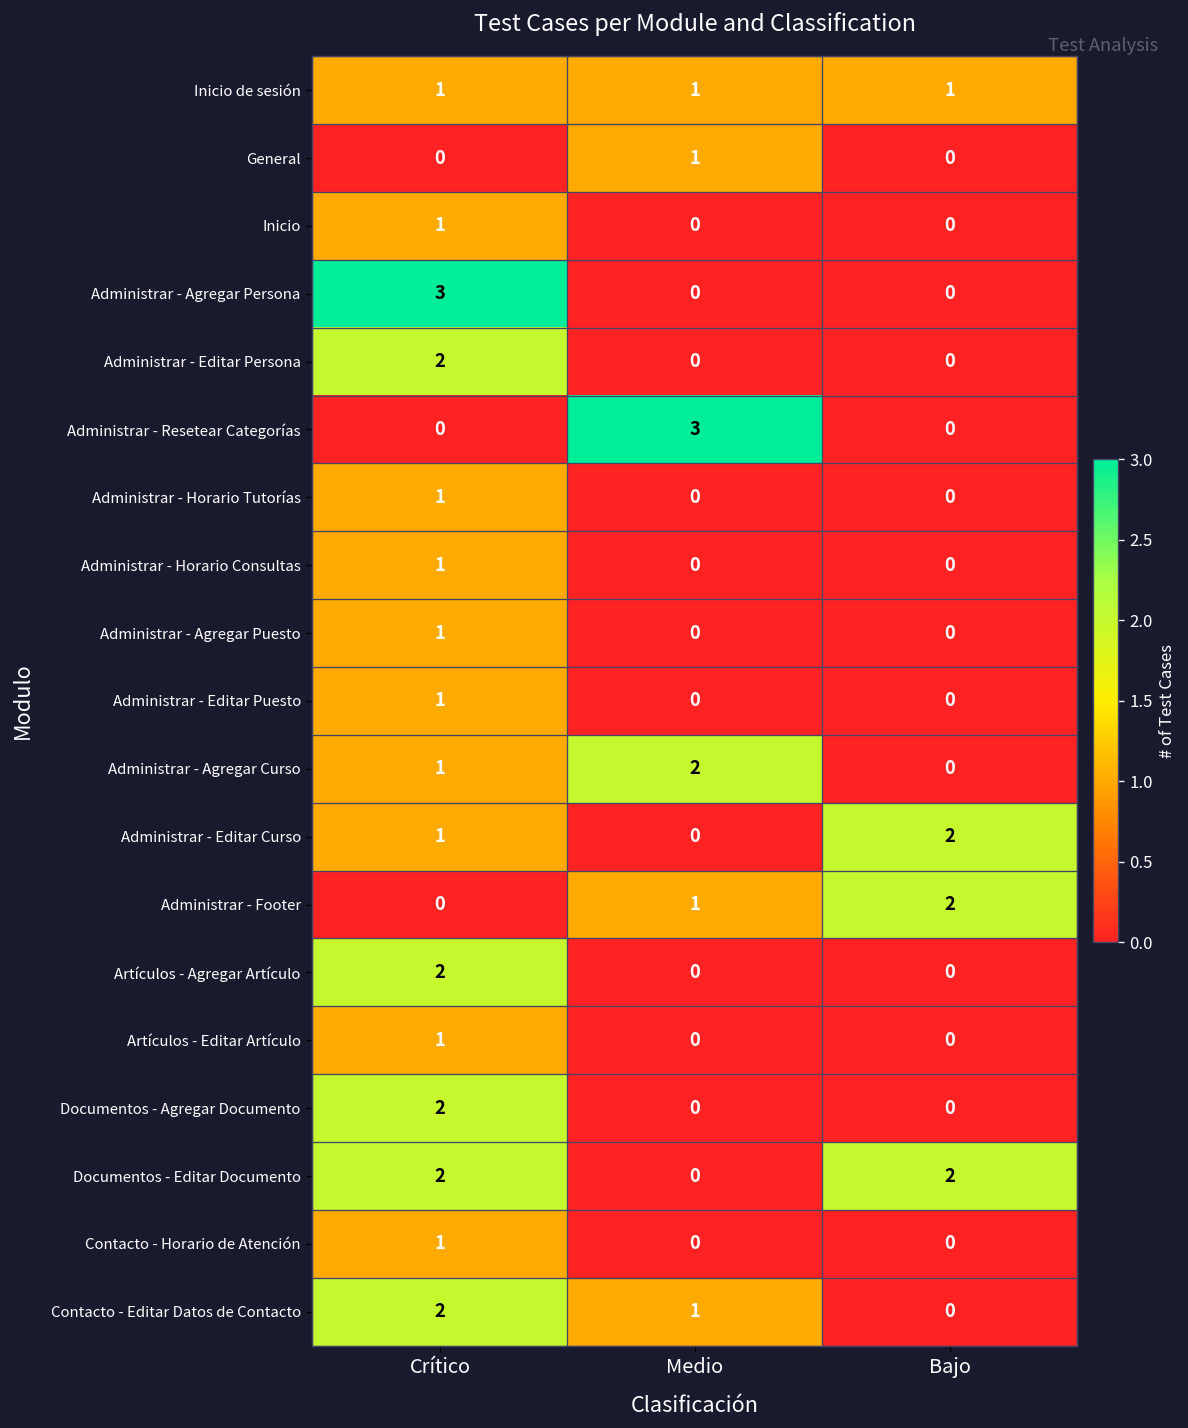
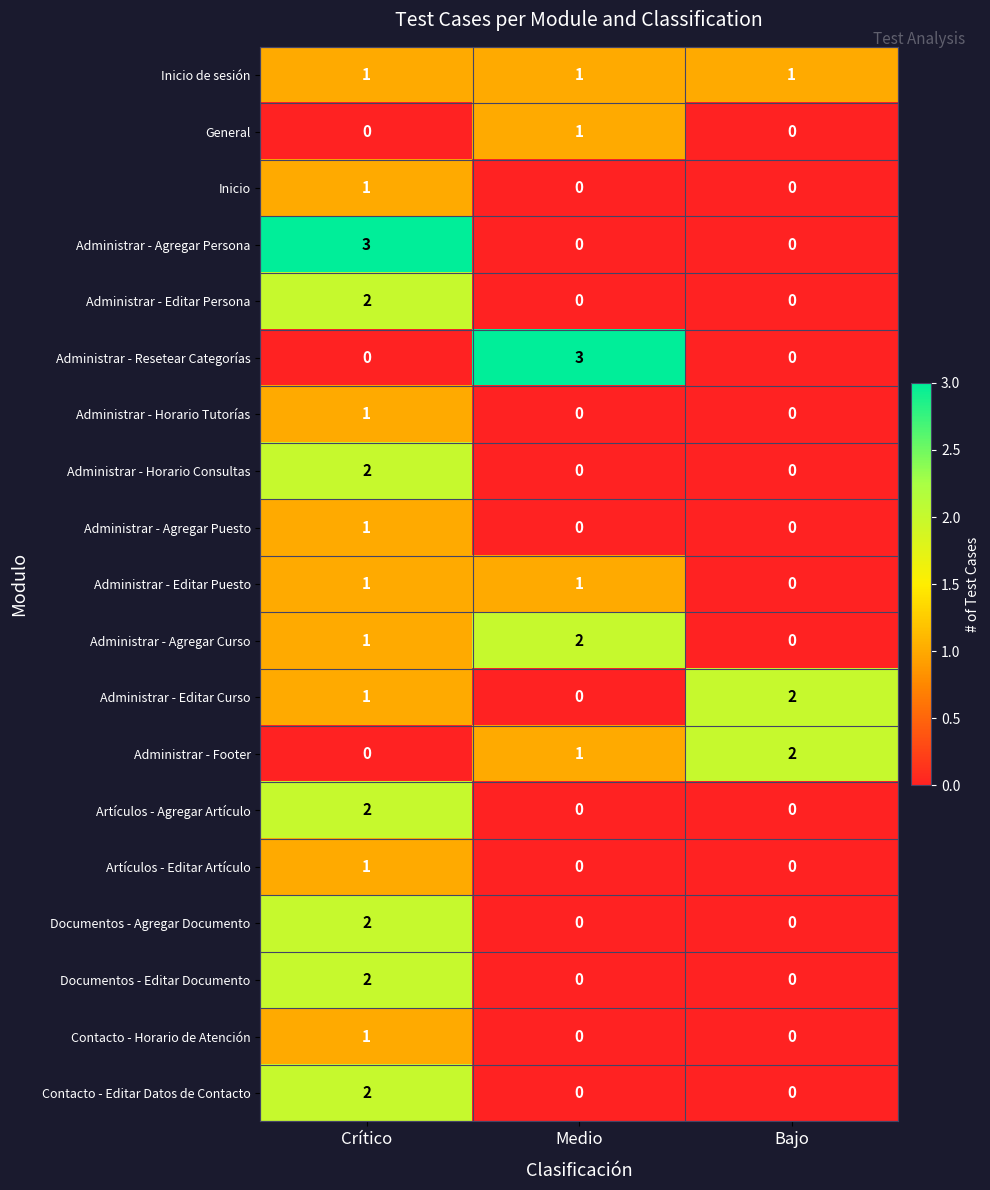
  {
    "Inicio de sesión": {
      "Crítico": 1,
      "Medio": 1,
      "Bajo": 1
    },
    "General": {
      "Crítico": 0,
      "Medio": 1,
      "Bajo": 0
    },
    "Inicio": {
      "Crítico": 1,
      "Medio": 0,
      "Bajo": 0
    },
    "Administrar - Agregar Persona": {
      "Crítico": 3,
      "Medio": 0,
      "Bajo": 0
    },
    "Administrar - Editar Persona": {
      "Crítico": 2,
      "Medio": 0,
      "Bajo": 0
    },
    "Administrar - Resetear Categorías": {
      "Crítico": 0,
      "Medio": 3,
      "Bajo": 0
    },
    "Administrar - Horario Tutorías": {
      "Crítico": 1,
      "Medio": 0,
      "Bajo": 0
    },
    "Administrar - Horario Consultas": {
-     "Crítico": 1,
+     "Crítico": 2,
      "Medio": 0,
      "Bajo": 0
    },
    "Administrar - Agregar Puesto": {
      "Crítico": 1,
      "Medio": 0,
      "Bajo": 0
    },
    "Administrar - Editar Puesto": {
      "Crítico": 1,
-     "Medio": 0,
+     "Medio": 1,
      "Bajo": 0
    },
    "Administrar - Agregar Curso": {
      "Crítico": 1,
      "Medio": 2,
      "Bajo": 0
    },
    "Administrar - Editar Curso": {
      "Crítico": 1,
      "Medio": 0,
      "Bajo": 2
    },
    "Administrar - Footer": {
      "Crítico": 0,
      "Medio": 1,
      "Bajo": 2
    },
    "Artículos - Agregar Artículo": {
      "Crítico": 2,
      "Medio": 0,
      "Bajo": 0
    },
    "Artículos - Editar Artículo": {
      "Crítico": 1,
      "Medio": 0,
      "Bajo": 0
    },
    "Documentos - Agregar Documento": {
      "Crítico": 2,
      "Medio": 0,
      "Bajo": 0
    },
    "Documentos - Editar Documento": {
      "Crítico": 2,
      "Medio": 0,
-     "Bajo": 2
+     "Bajo": 0
    },
    "Contacto - Horario de Atención": {
      "Crítico": 1,
      "Medio": 0,
      "Bajo": 0
    },
    "Contacto - Editar Datos de Contacto": {
      "Crítico": 2,
-     "Medio": 1,
+     "Medio": 0,
      "Bajo": 0
    }
  }
